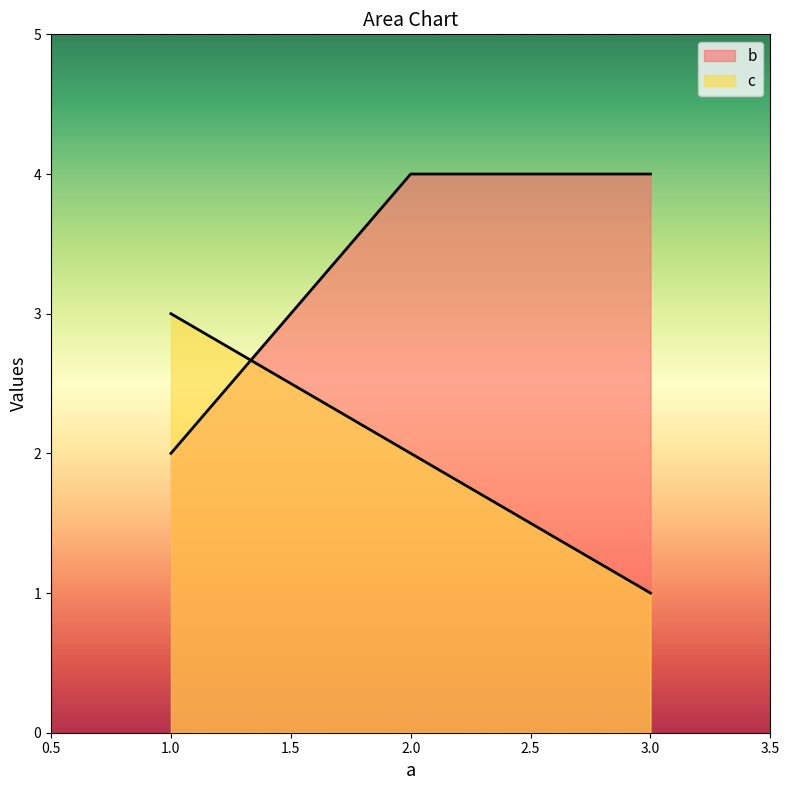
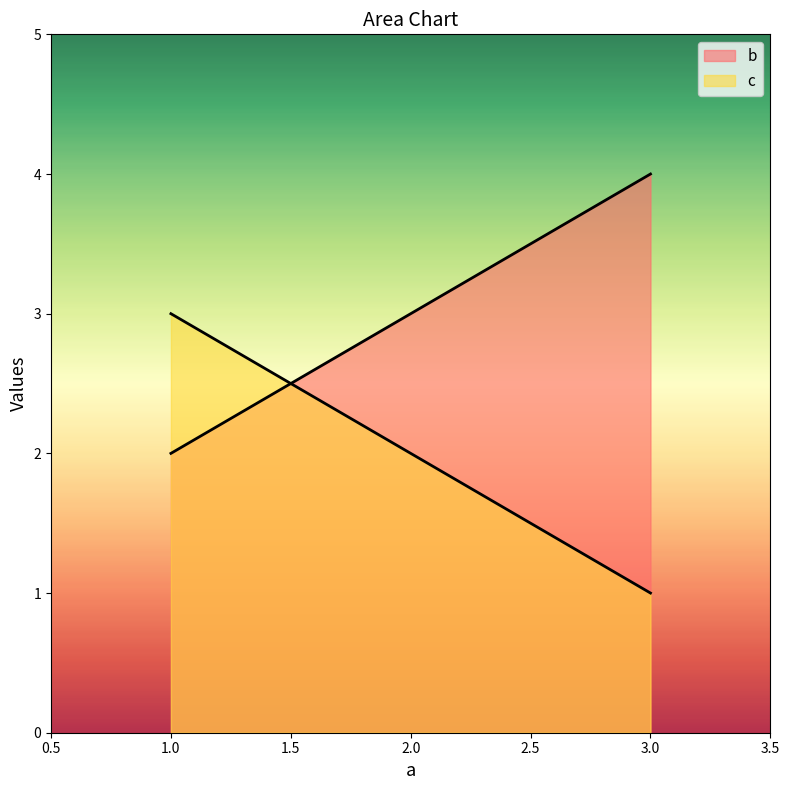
  {
    "b": {
      "1.0": 2,
-     "2.0": 4,
+     "2.0": 3,
      "3.0": 4
    },
    "c": {
      "1.0": 3,
      "2.0": 2,
      "3.0": 1
    }
  }
